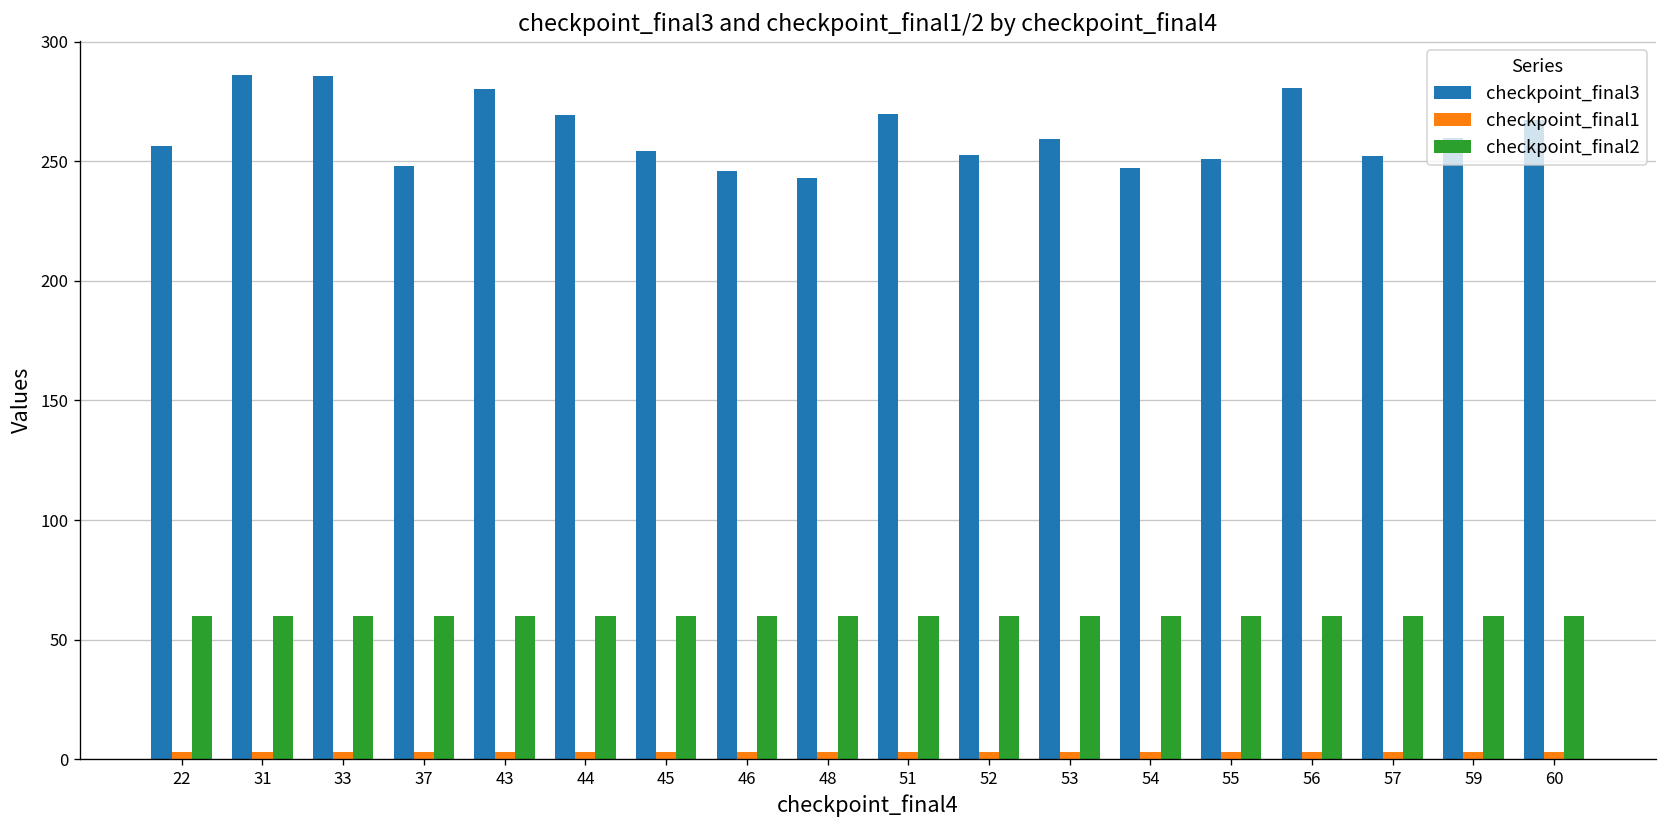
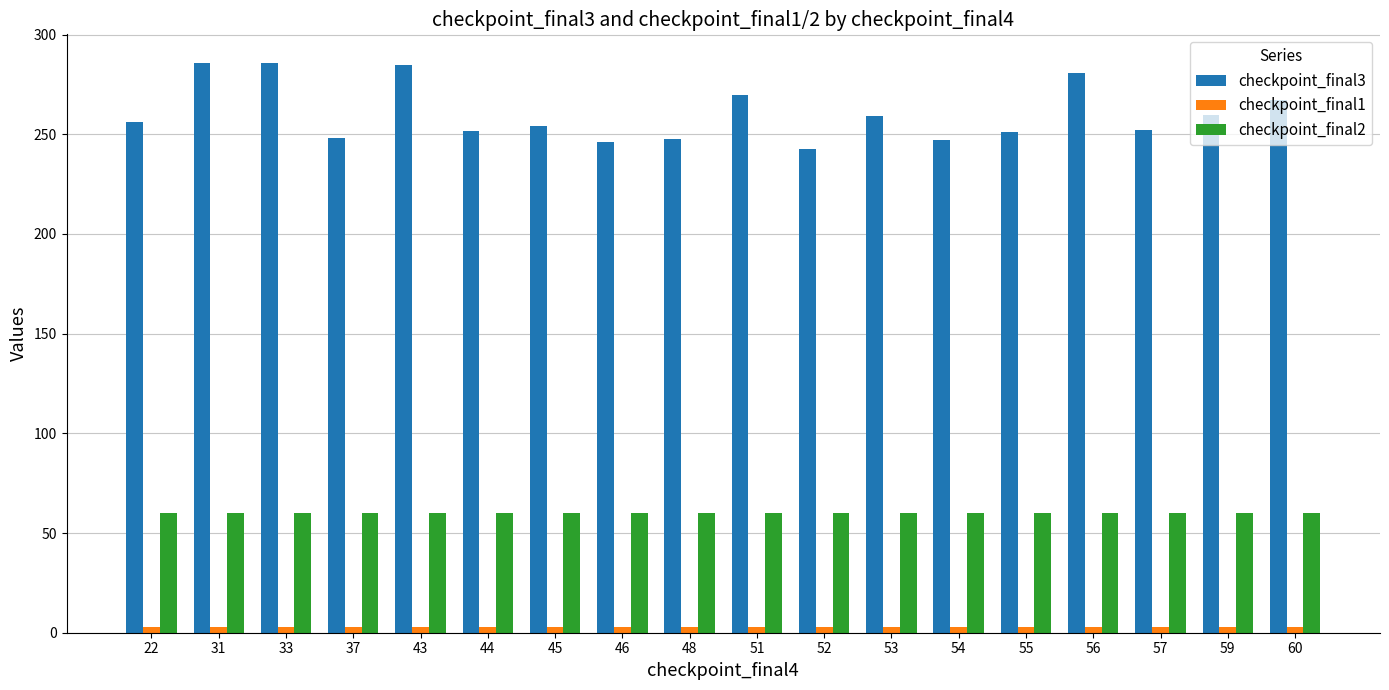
  {
    "checkpoint_final3": {
      "22": 256,
      "31": 286,
      "33": 286,
      "37": 248,
-     "43": 280,
-     "44": 269,
+     "43": 285,
+     "44": 252,
      "45": 254,
      "46": 246,
-     "48": 243,
+     "48": 248,
      "51": 270,
-     "52": 252,
+     "52": 243,
      "53": 259,
      "54": 247,
      "55": 251,
      "56": 281,
      "57": 252
    },
    "checkpoint_final1": {
      "22": 3,
      "31": 3,
      "33": 3,
      "37": 3,
      "43": 3,
      "44": 3,
      "45": 3,
      "46": 3,
      "48": 3,
      "51": 3,
      "52": 3,
      "53": 3,
      "54": 3,
      "55": 3,
      "56": 3,
      "57": 3,
      "59": 3,
      "60": 3
    },
    "checkpoint_final2": {
      "22": 60,
      "31": 60,
      "33": 60,
      "37": 60,
      "43": 60,
      "44": 60,
      "45": 60,
      "46": 60,
      "48": 60,
      "51": 60,
      "52": 60,
      "53": 60,
      "54": 60,
      "55": 60,
      "56": 60,
      "57": 60,
      "59": 60,
      "60": 60
    }
  }
